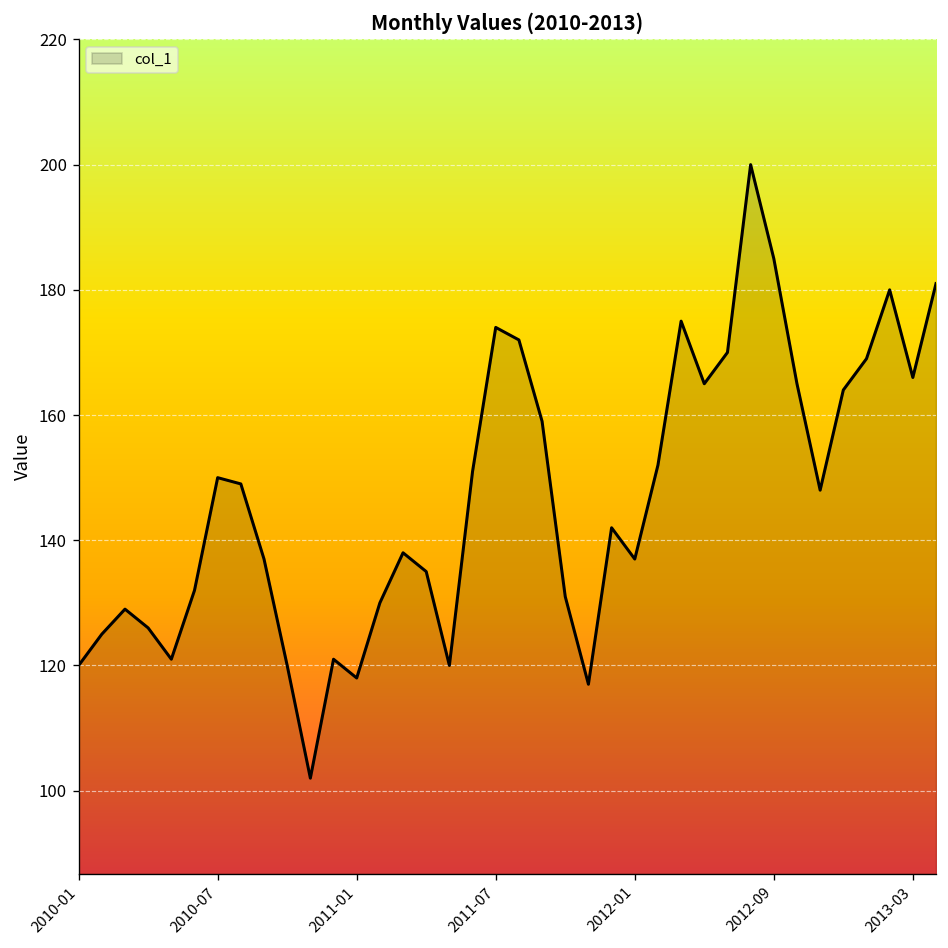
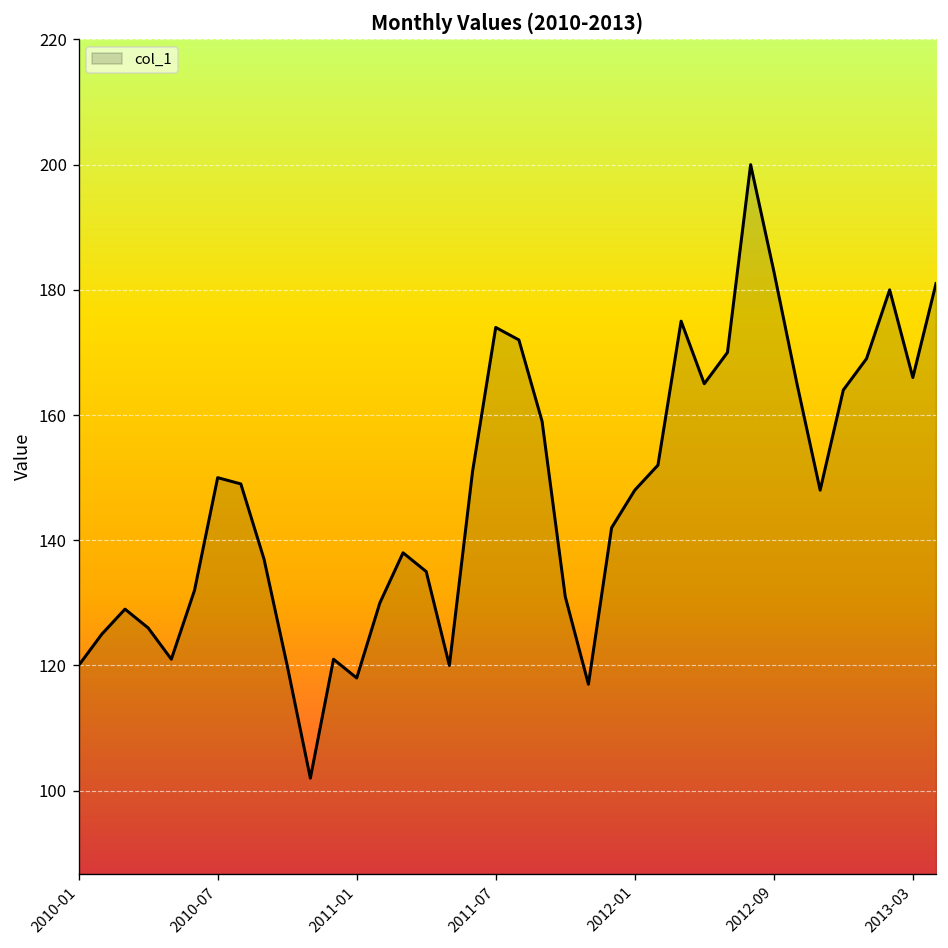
  {
    "2010-01": 120,
    "2010-07": 150,
    "2011-01": 118,
    "2011-07": 174,
-   "2012-01": 137,
-   "2012-09": 185,
+   "2012-01": 148,
+   "2012-09": 183,
    "2013-03": 166
  }
